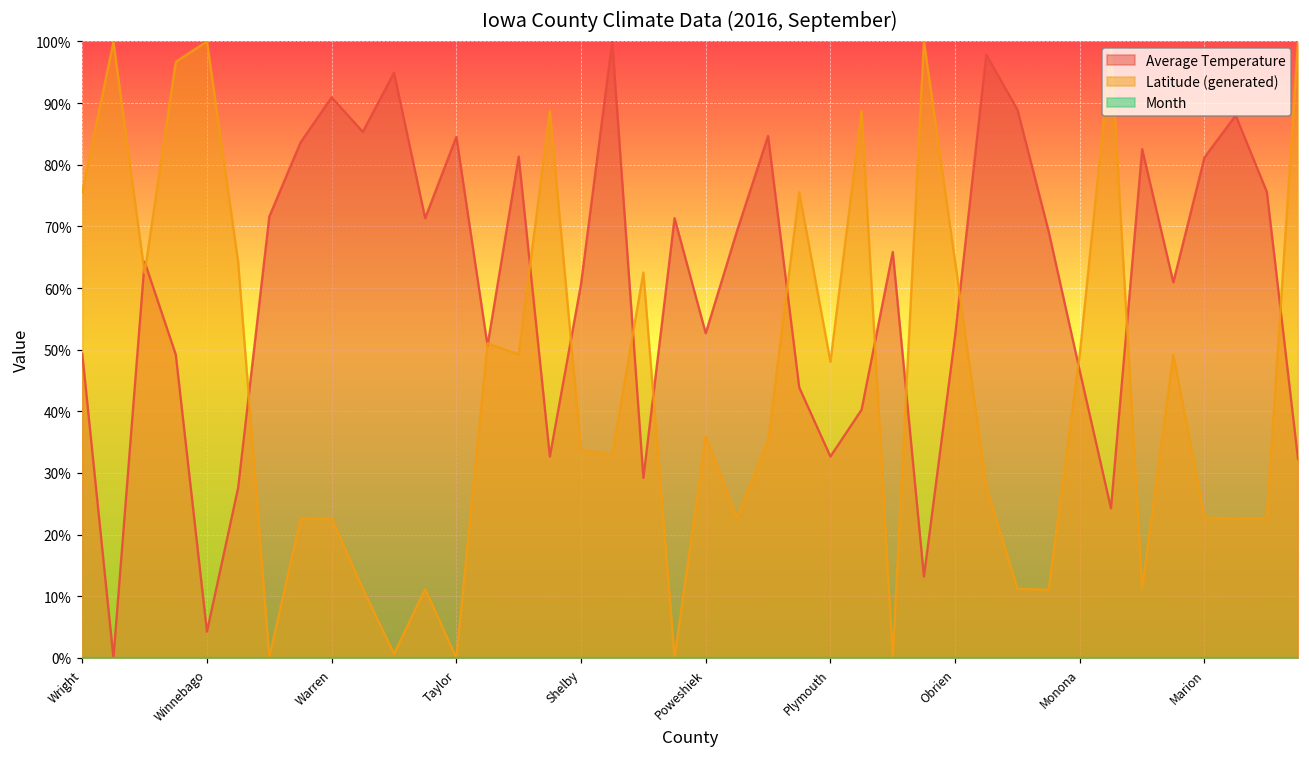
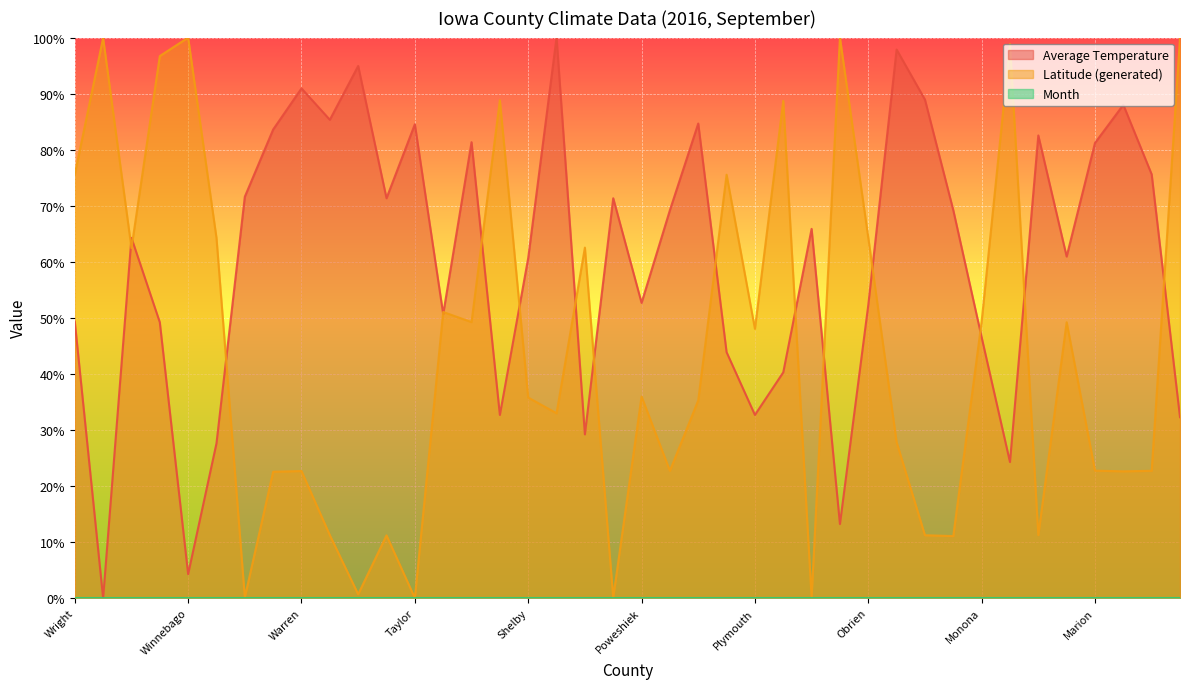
  {
    "Average Temperature": {
      "Wright": "49%",
      "Winnebago": "4%",
      "Warren": "91%",
      "Taylor": "85%",
      "Shelby": "61%",
      "Poweshiek": "53%",
      "Plymouth": "33%",
      "Obrien": "52%",
      "Monona": "47%",
      "Marion": "81%"
    },
    "Latitude (generated)": {
      "Wright": "76%",
      "Winnebago": "100%",
      "Warren": "23%",
-     "Shelby": "34%",
+     "Shelby": "36%",
      "Poweshiek": "36%",
      "Plymouth": "48%",
      "Obrien": "64%",
      "Monona": "49%",
      "Marion": "23%"
    },
    "Month": {
      "Wright": "0%",
      "Winnebago": "0%",
      "Warren": "0%",
      "Shelby": "0%",
      "Poweshiek": "0%",
      "Plymouth": "0%",
      "Obrien": "0%",
      "Monona": "0%",
      "Marion": "0%"
    }
  }
